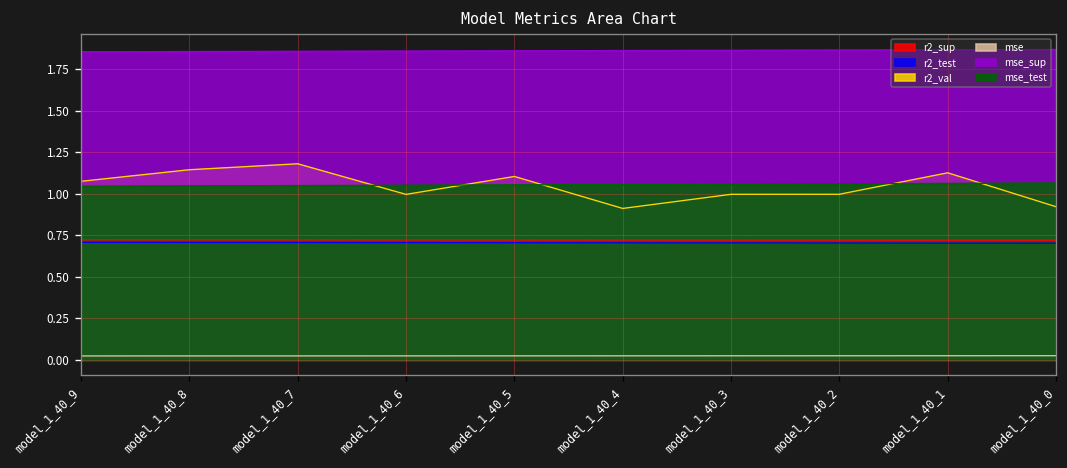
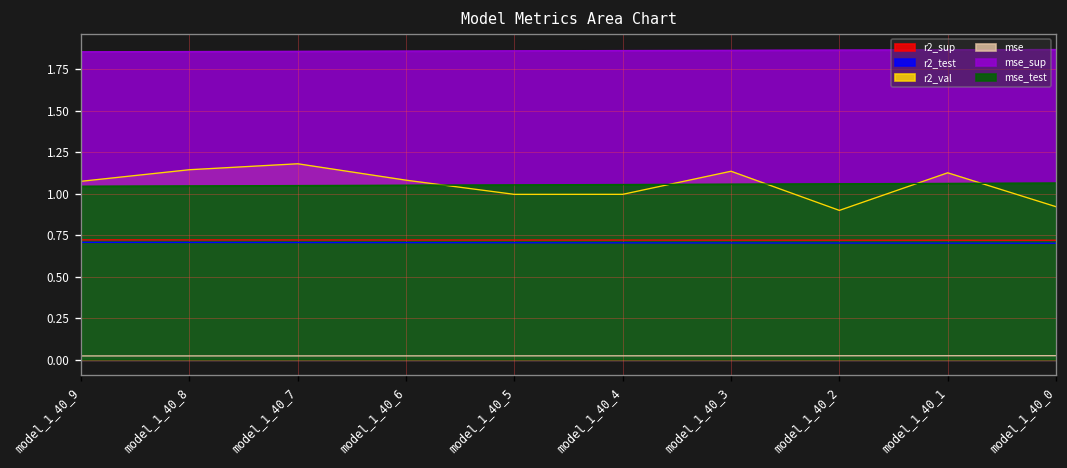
  {
    "r2_val": {
      "model_1_40_9": 1.08,
      "model_1_40_8": 1.15,
      "model_1_40_7": 1.18,
-     "model_1_40_6": 1.00,
-     "model_1_40_5": 1.10,
-     "model_1_40_4": 0.91,
-     "model_1_40_3": 1.00,
-     "model_1_40_2": 1.00,
+     "model_1_40_6": 1.08,
+     "model_1_40_5": 1.00,
+     "model_1_40_4": 1.00,
+     "model_1_40_3": 1.14,
+     "model_1_40_2": 0.90,
      "model_1_40_1": 1.13,
      "model_1_40_0": 0.92
    },
    "mse": {
      "model_1_40_9": 0.02,
      "model_1_40_8": 0.02,
      "model_1_40_7": 0.02,
      "model_1_40_6": 0.02,
      "model_1_40_5": 0.02,
      "model_1_40_4": 0.02,
      "model_1_40_3": 0.02,
      "model_1_40_2": 0.02,
      "model_1_40_1": 0.02,
      "model_1_40_0": 0.02
    },
    "mse_sup": {
      "model_1_40_9": 1.86,
      "model_1_40_8": 1.86,
      "model_1_40_7": 1.86,
      "model_1_40_6": 1.86,
      "model_1_40_5": 1.86,
      "model_1_40_4": 1.86,
      "model_1_40_3": 1.87,
      "model_1_40_2": 1.87,
      "model_1_40_0": 1.87
    },
    "mse_test": {
      "model_1_40_9": 1.05,
      "model_1_40_8": 1.05,
      "model_1_40_7": 1.05,
      "model_1_40_6": 1.05,
      "model_1_40_5": 1.05,
      "model_1_40_4": 1.06,
      "model_1_40_3": 1.06,
      "model_1_40_2": 1.06,
      "model_1_40_1": 1.06,
      "model_1_40_0": 1.07
    }
  }
